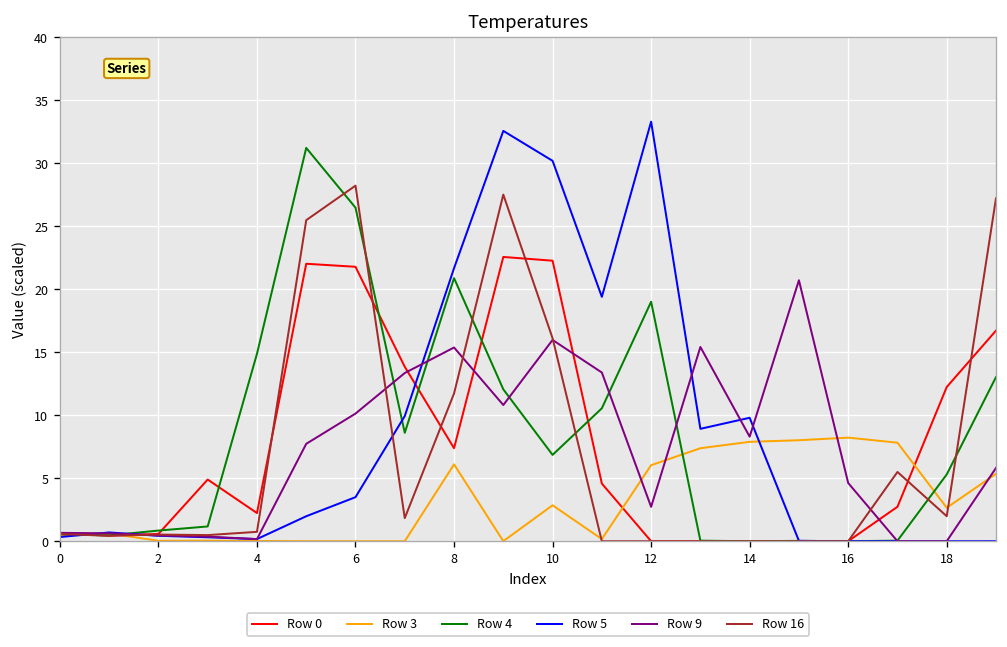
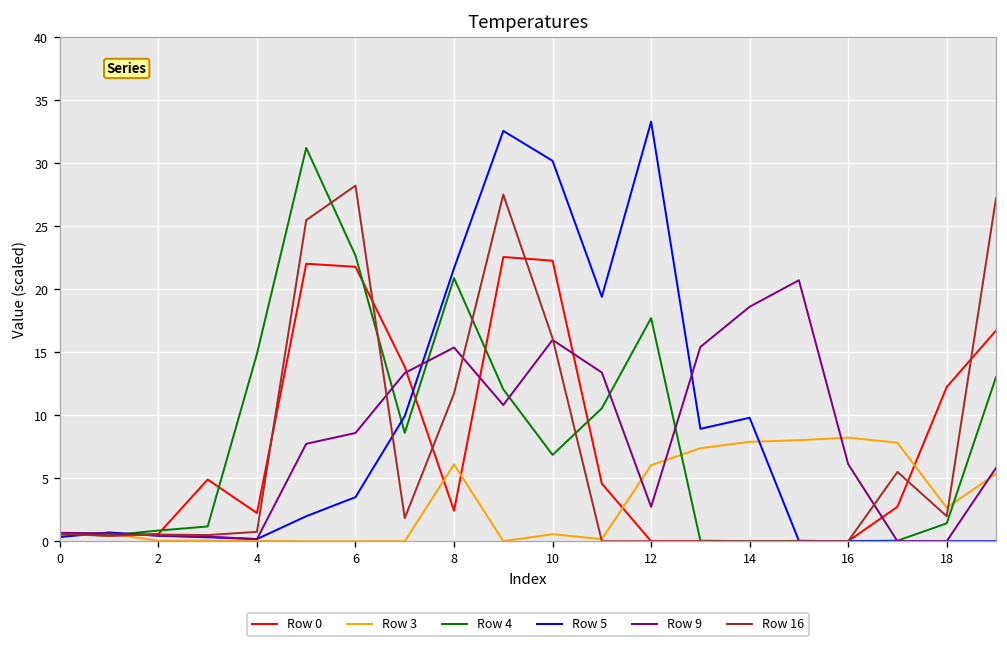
  {
    "Row 0": {
      "4": 2.2,
      "6": 21.8,
-     "8": 7.4,
+     "8": 2.4,
      "10": 22.3,
      "18": 12.2
    },
    "Row 3": {
      "2": 0.0,
      "6": 0.0,
      "8": 6.1,
-     "10": 2.9,
+     "10": 0.6,
      "12": 6.0,
      "14": 7.9,
      "16": 8.2,
      "18": 2.7
    },
    "Row 4": {
      "2": 0.8,
      "4": 14.9,
-     "6": 26.5,
+     "6": 22.7,
      "8": 20.9,
      "10": 6.9,
-     "12": 19.0,
-     "18": 5.3
+     "12": 17.7,
+     "18": 1.4
    },
    "Row 5": {
      "6": 3.5,
      "8": 21.7,
      "10": 30.2,
      "12": 33.3,
      "14": 9.8
    },
    "Row 9": {
-     "6": 10.1,
+     "6": 8.6,
      "8": 15.4,
      "12": 2.7,
-     "14": 8.3,
-     "16": 4.6
+     "14": 18.6,
+     "16": 6.1
    },
    "Row 16": {
      "4": 0.7,
      "6": 28.2,
      "8": 11.7,
      "18": 2.0
    }
  }
